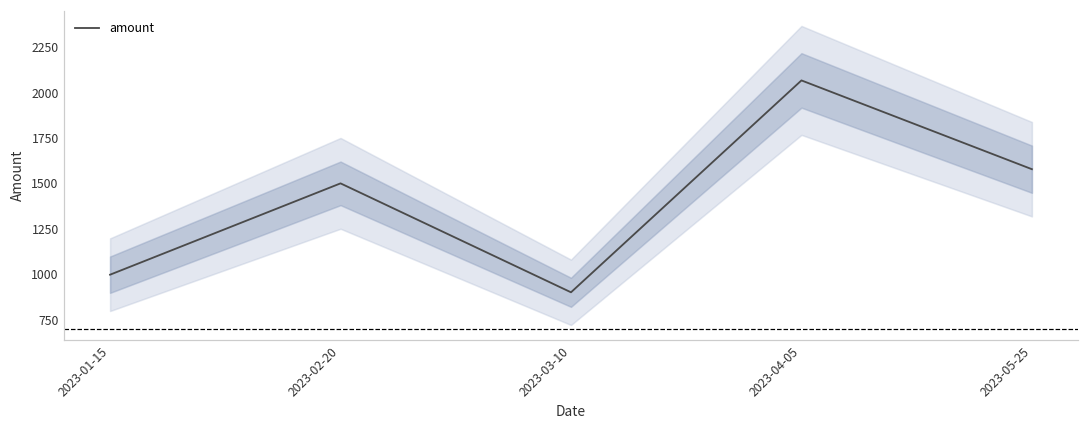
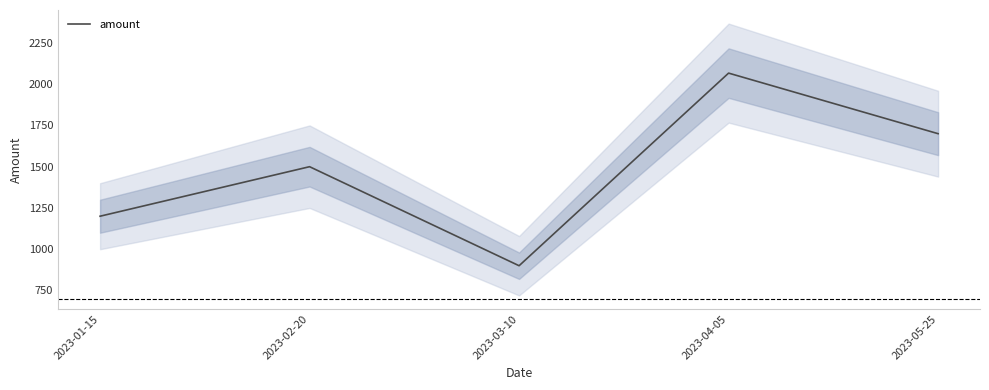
  {
    "amount": {
-     "2023-01-15": 1000,
+     "2023-01-15": 1200,
      "2023-02-20": 1500,
      "2023-03-10": 900,
      "2023-04-05": 2070,
-     "2023-05-25": 1580
+     "2023-05-25": 1700
    }
  }
